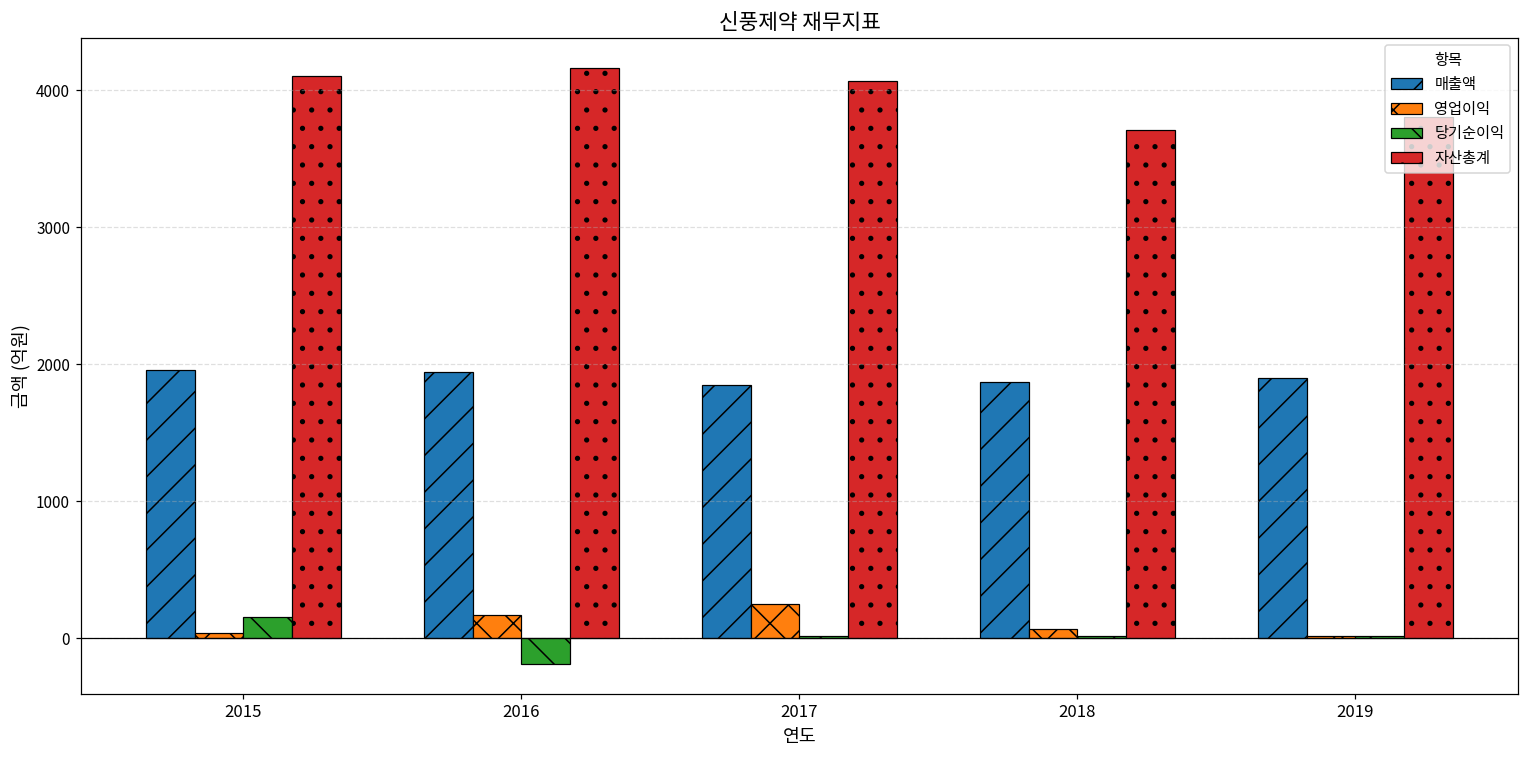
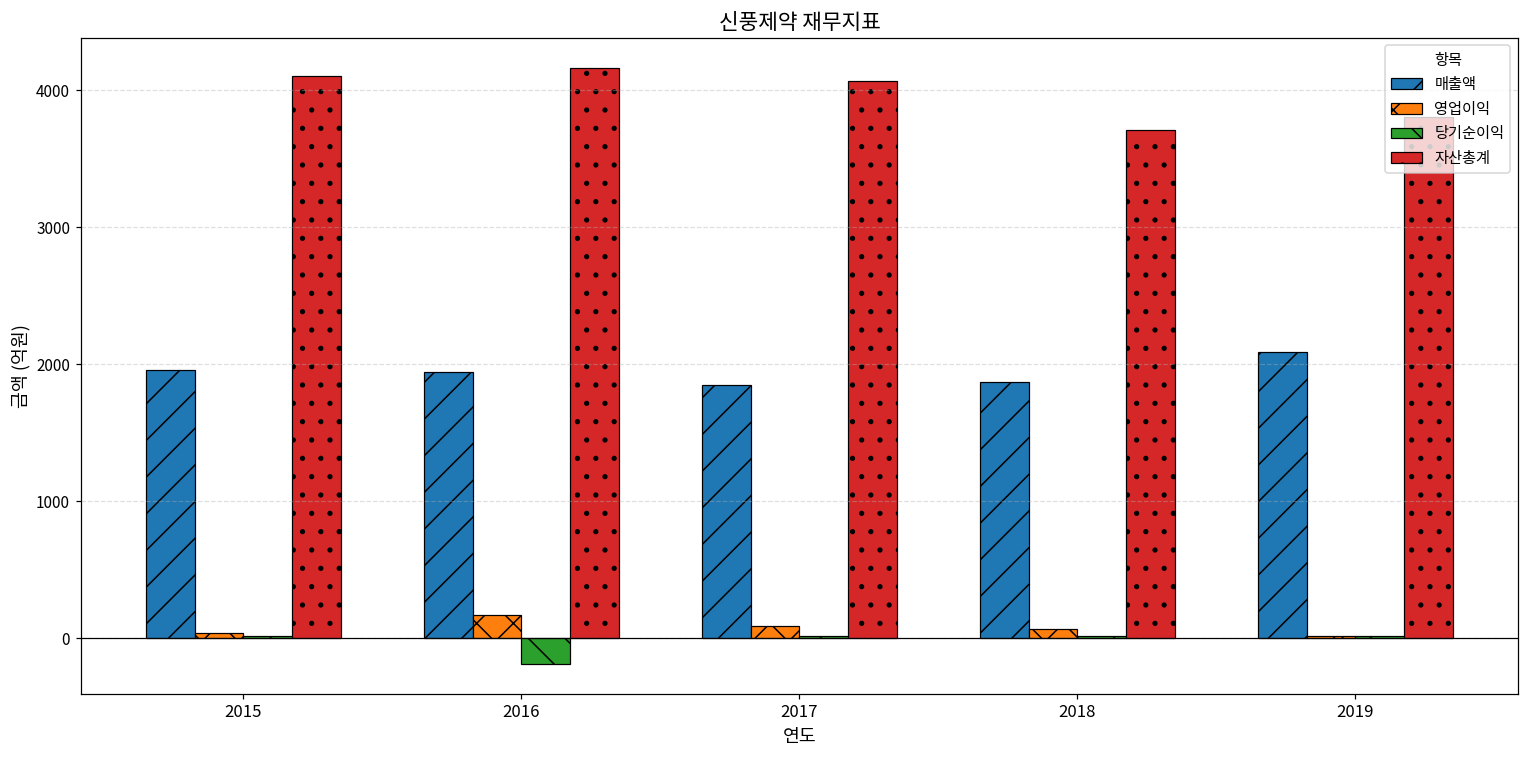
  {
    "매출액": {
      "2015": 1960,
      "2016": 1940,
      "2017": 1850,
      "2018": 1870,
-     "2019": 1900
+     "2019": 2090
    },
    "영업이익": {
      "2015": 40,
      "2016": 170,
-     "2017": 250,
+     "2017": 90,
      "2018": 70
    },
    "당기순이익": {
-     "2015": 160,
+     "2015": 20,
      "2016": -190,
      "2017": 20
    },
    "자산총계": {
      "2015": 4110,
      "2016": 4170,
      "2017": 4060,
      "2018": 3710
    }
  }
